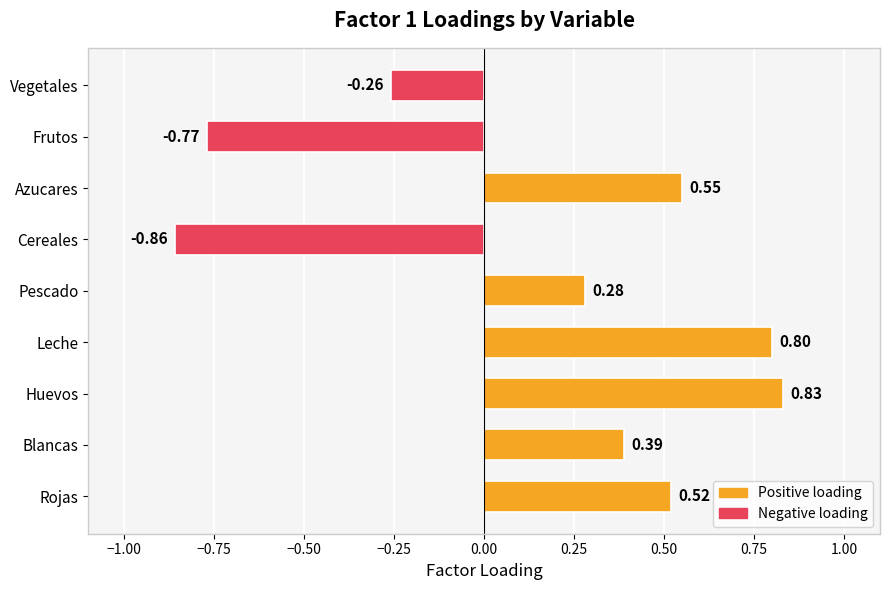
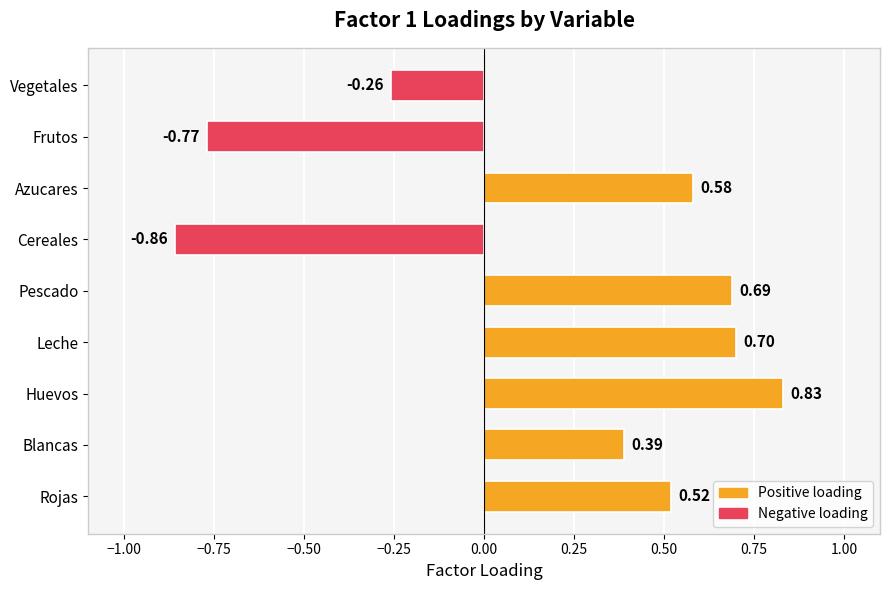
  {
    "Vegetales": -0.26,
    "Frutos": -0.77,
-   "Azucares": 0.55,
+   "Azucares": 0.58,
    "Cereales": -0.86,
-   "Pescado": 0.28,
-   "Leche": 0.80,
+   "Pescado": 0.69,
+   "Leche": 0.70,
    "Huevos": 0.83,
    "Blancas": 0.39,
    "Rojas": 0.52
  }
